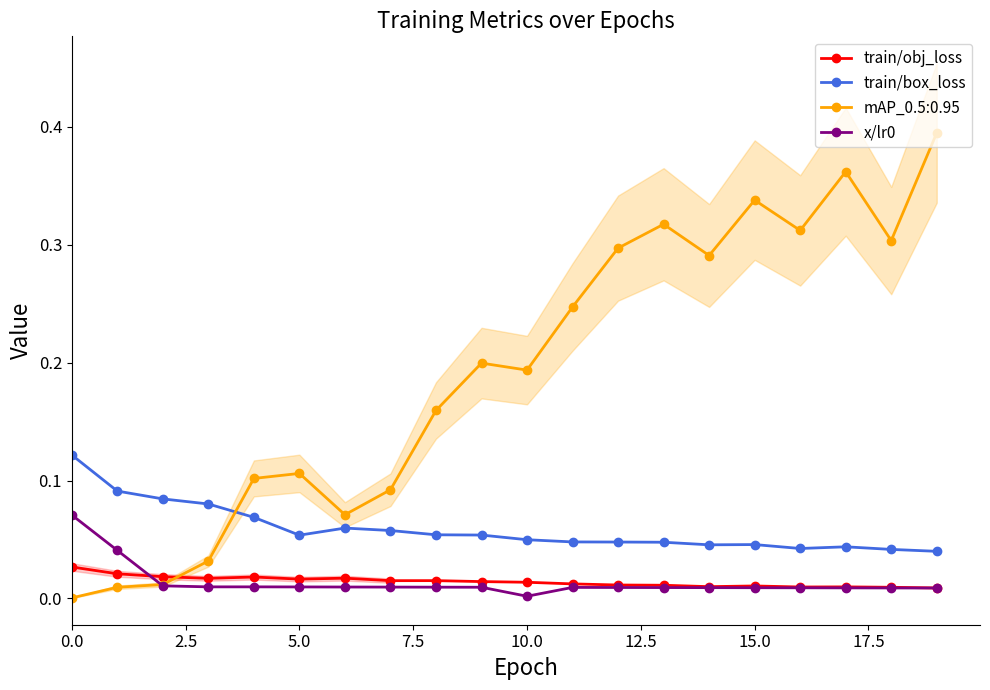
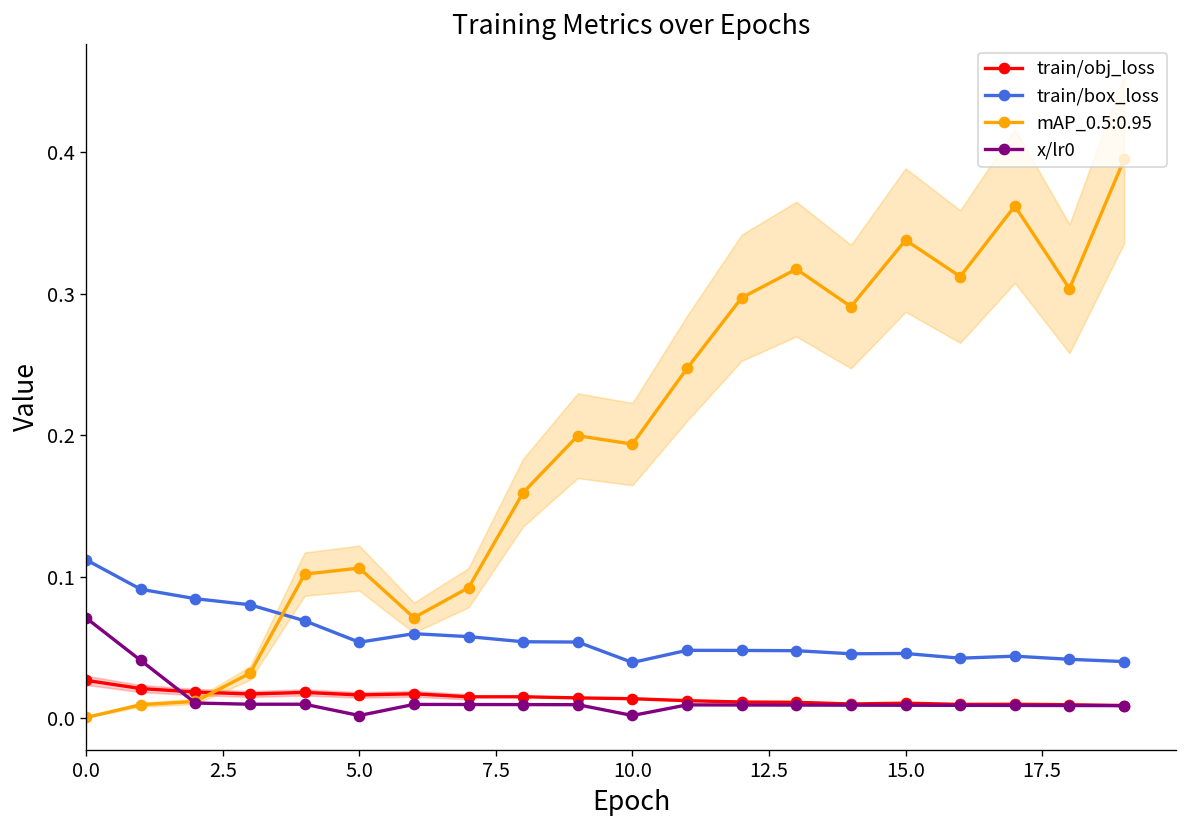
  {
    "train/box_loss": {
-     "0.0": 0.122,
+     "0.0": 0.112,
      "5.0": 0.054,
-     "10.0": 0.050,
+     "10.0": 0.039,
      "15.0": 0.046
    },
    "x/lr0": {
      "0.0": 0.071,
-     "5.0": 0.010,
+     "5.0": 0.002,
      "10.0": 0.002
    }
  }
